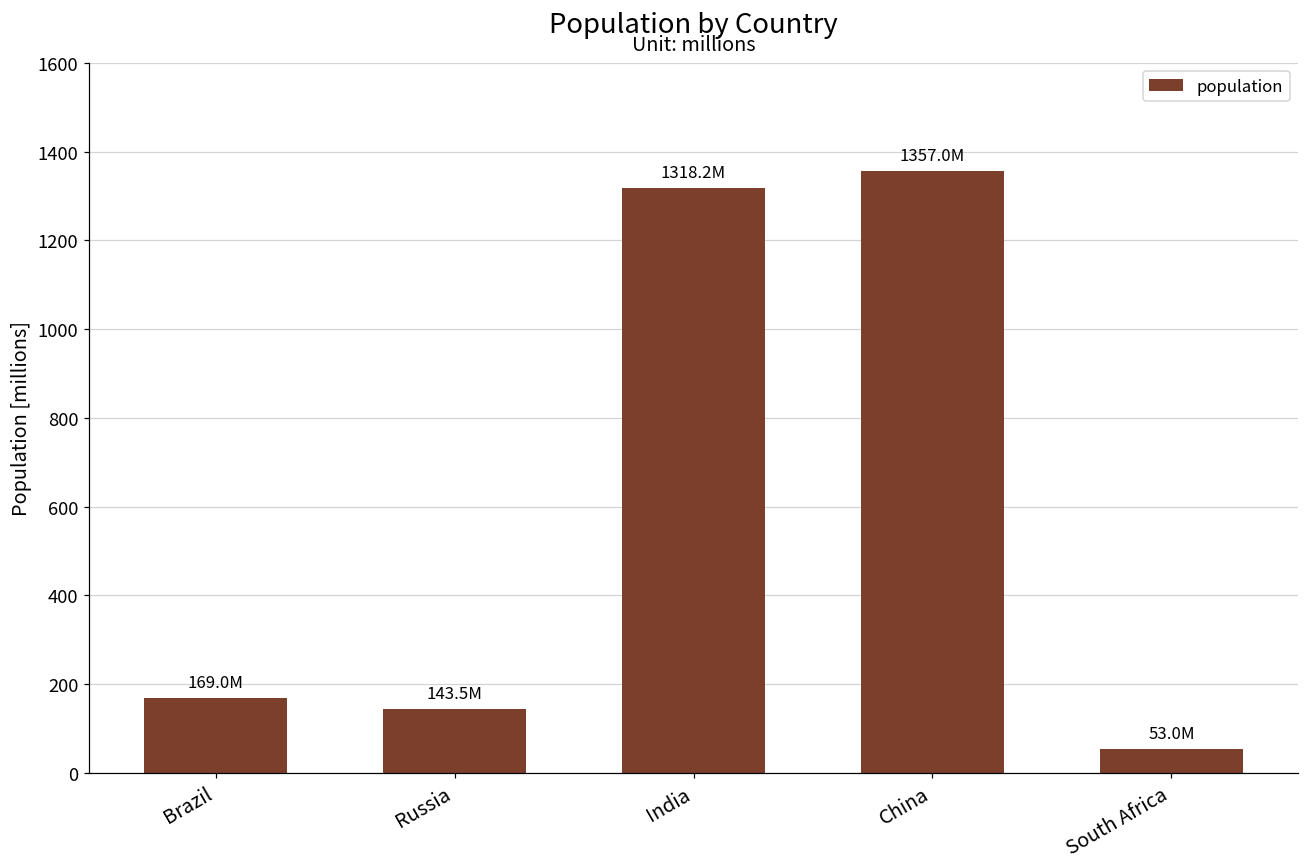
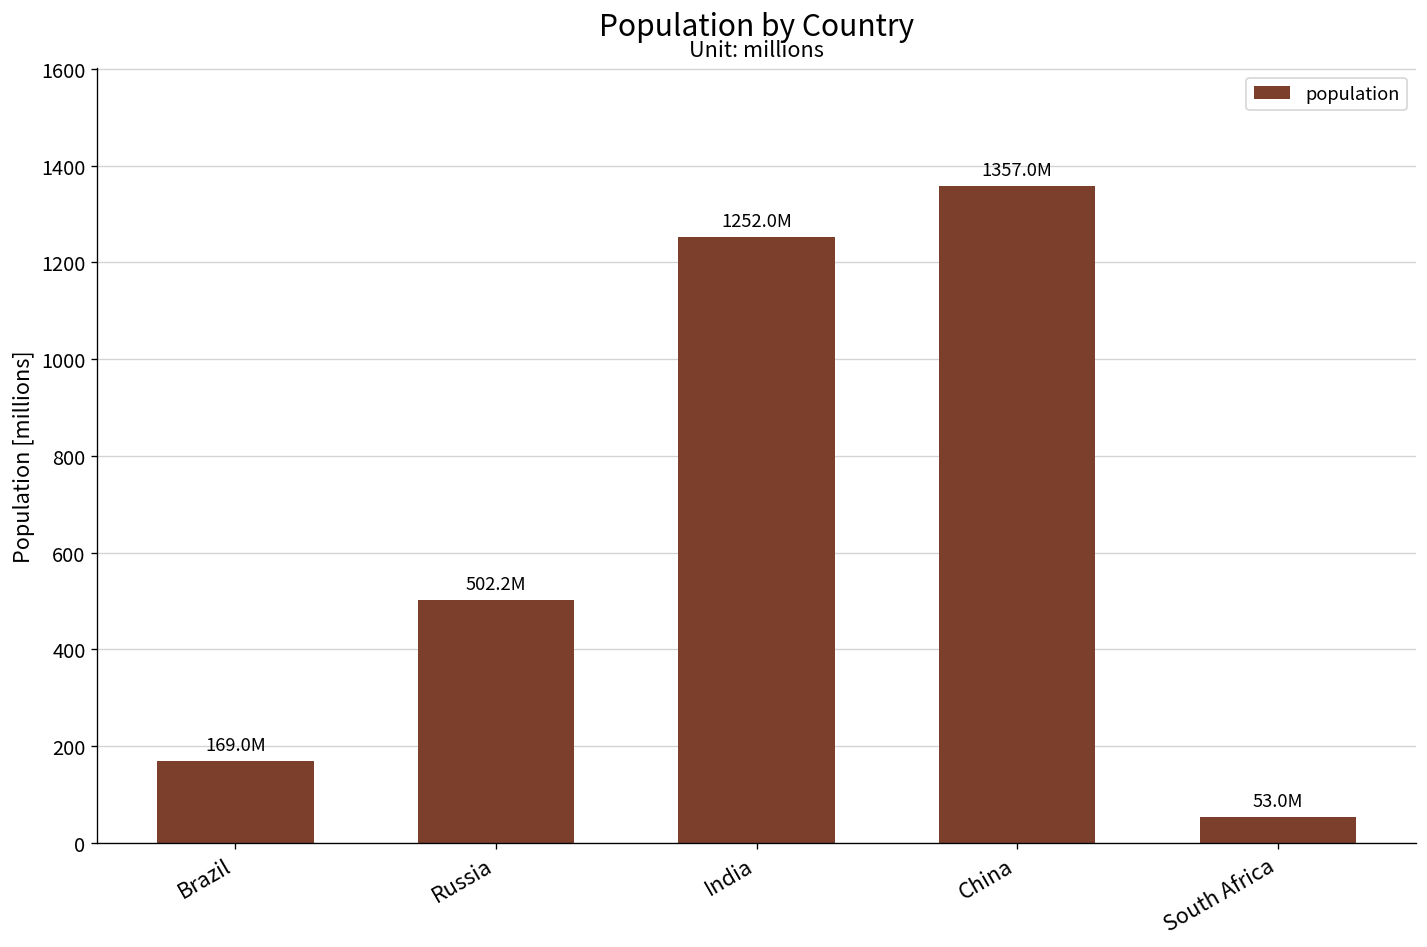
  {
    "Brazil": "169.0M",
-   "Russia": "143.5M",
-   "India": "1318.2M",
+   "Russia": "502.2M",
+   "India": "1252.0M",
    "China": "1357.0M",
    "South Africa": "53.0M"
  }
